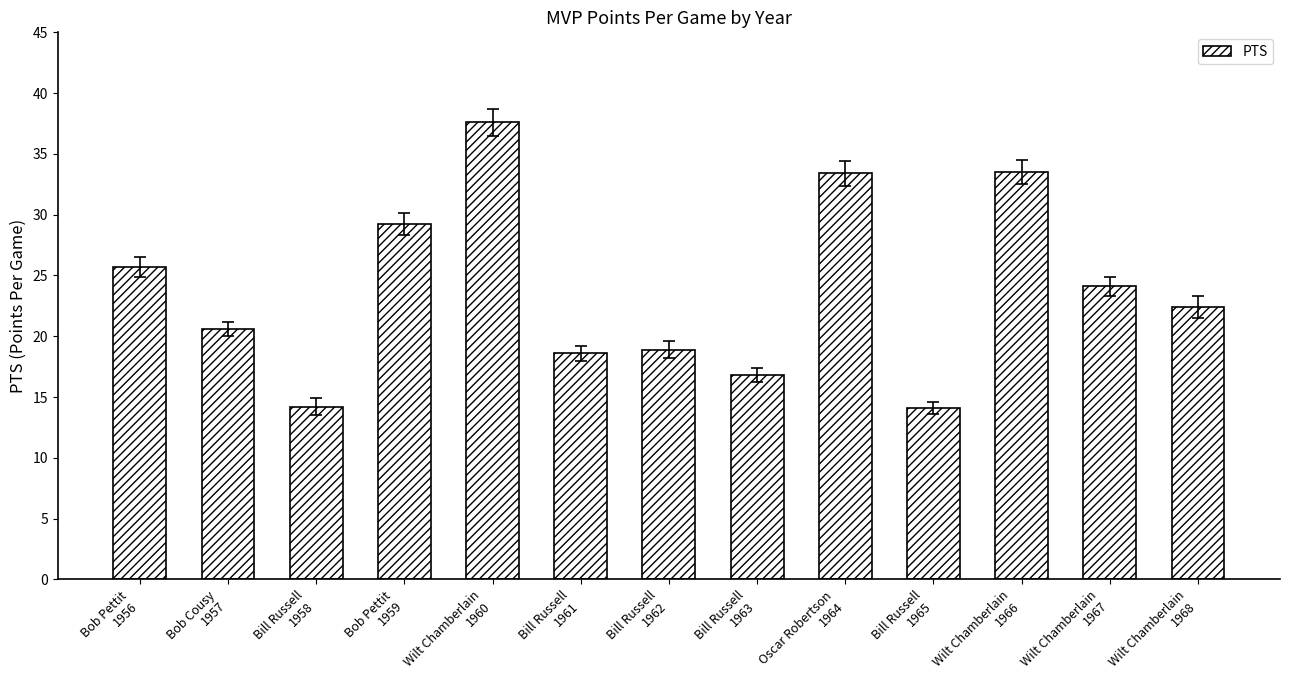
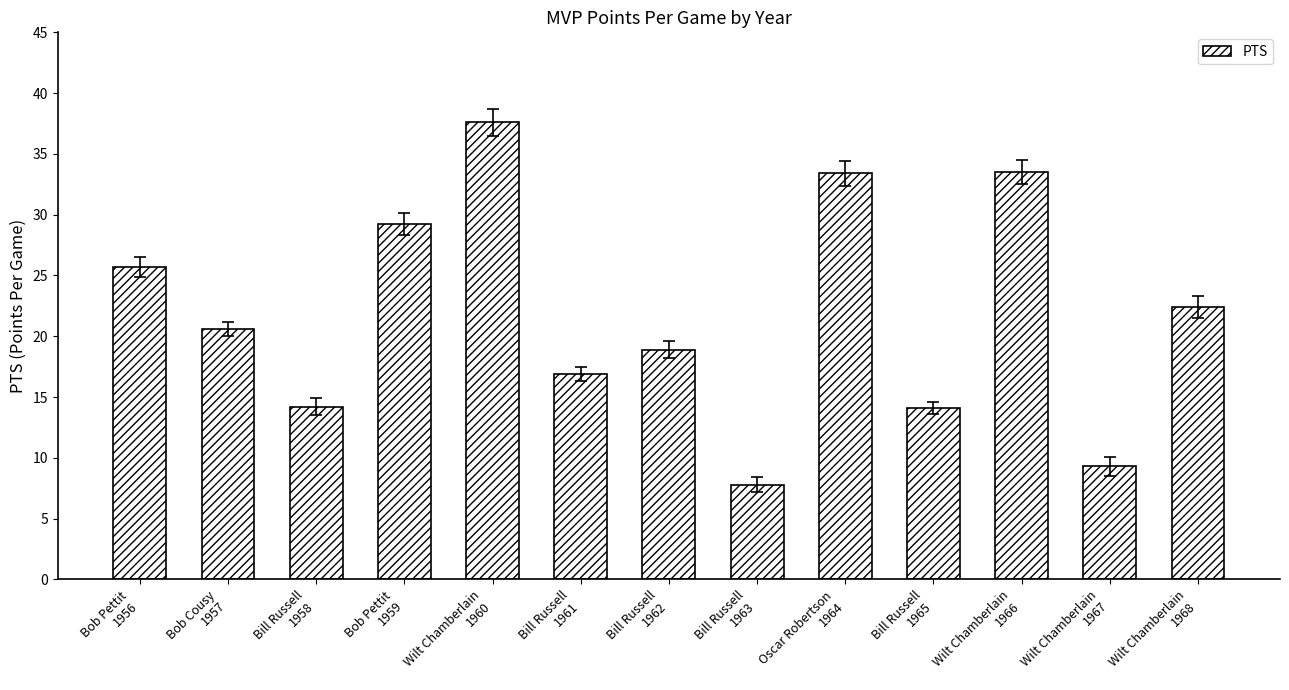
  {
    "PTS": {
      "Bob Pettit 1956": 25.7,
      "Bob Cousy 1957": 20.6,
      "Bill Russell 1958": 14.2,
      "Bob Pettit 1959": 29.2,
      "Wilt Chamberlain 1960": 37.6,
-     "Bill Russell 1961": 18.6,
+     "Bill Russell 1961": 16.9,
      "Bill Russell 1962": 18.9,
-     "Bill Russell 1963": 16.8,
+     "Bill Russell 1963": 7.8,
      "Oscar Robertson 1964": 33.4,
      "Bill Russell 1965": 14.1,
      "Wilt Chamberlain 1966": 33.5,
-     "Wilt Chamberlain 1967": 24.1,
+     "Wilt Chamberlain 1967": 9.3,
      "Wilt Chamberlain 1968": 22.4
    }
  }
